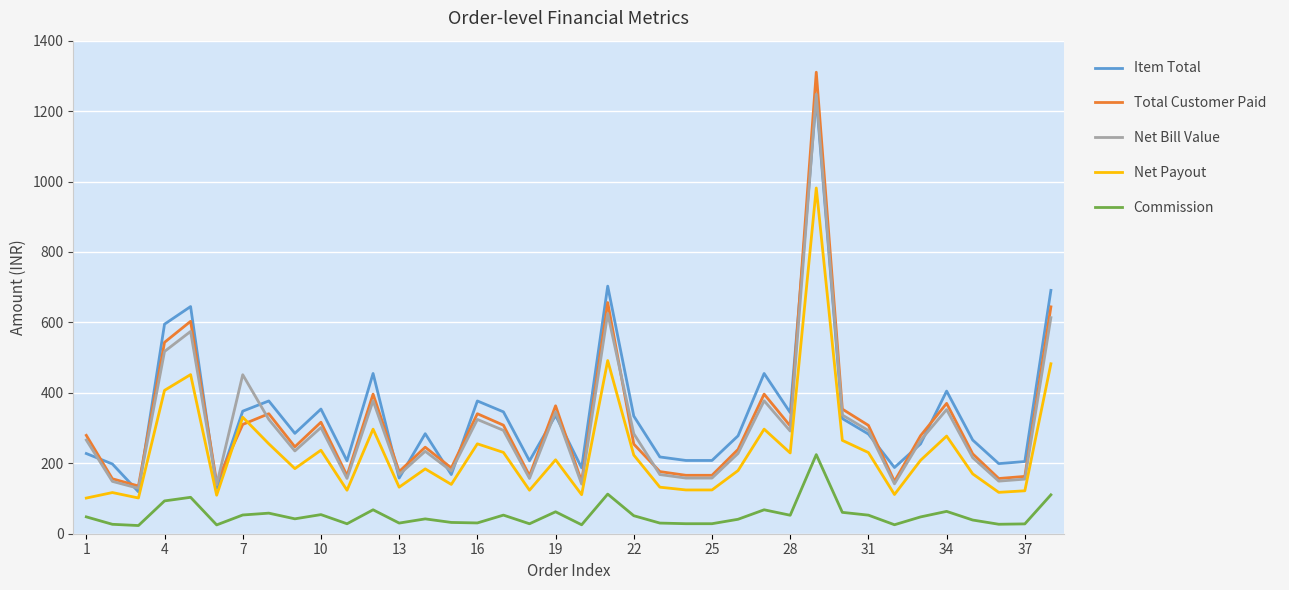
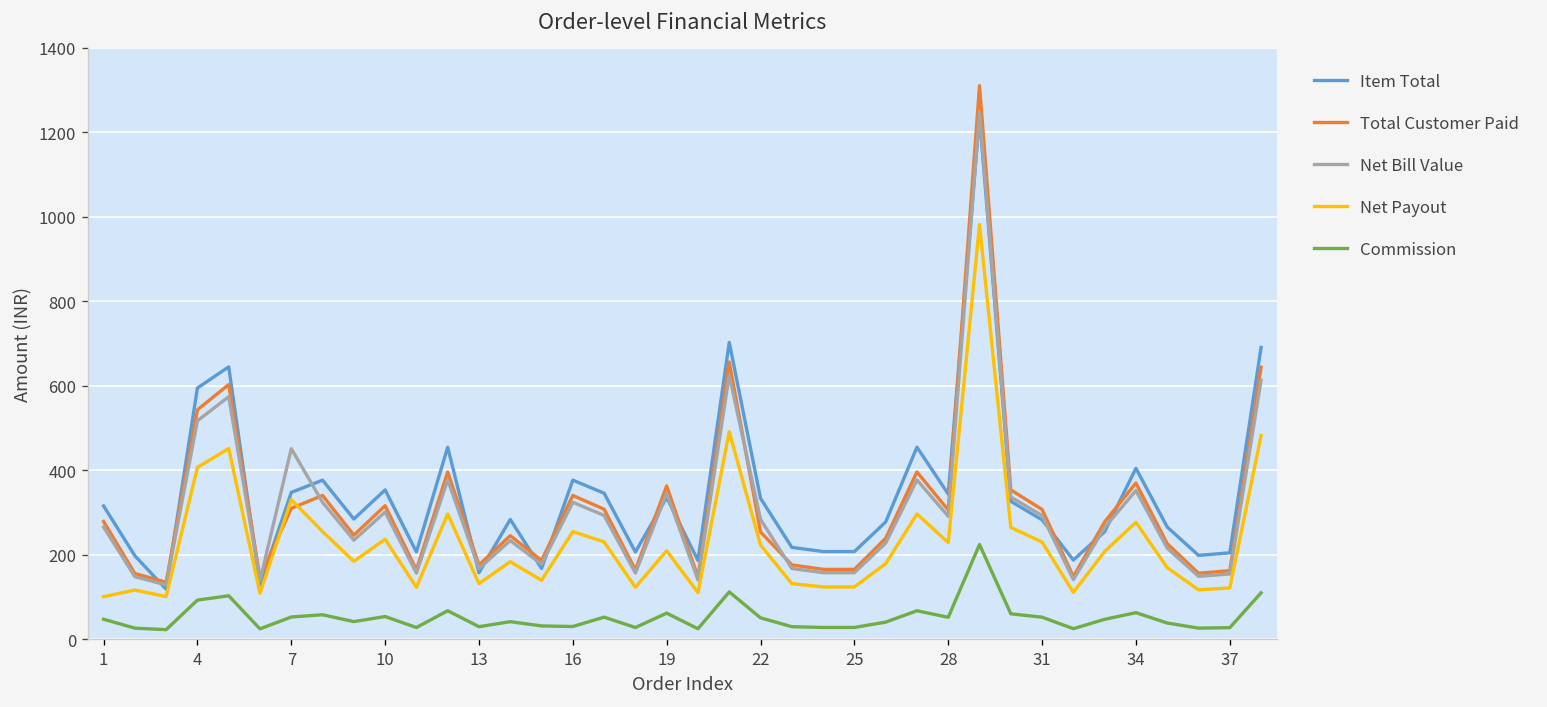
  {
    "Item Total": {
-     "1": 230,
+     "1": 320,
      "4": 600,
      "7": 350,
      "10": 350,
      "13": 160,
      "16": 380,
      "19": 340,
      "22": 330,
      "25": 210,
      "28": 340,
      "31": 280,
      "34": 410,
      "37": 210
    },
    "Total Customer Paid": {
      "1": 280,
      "4": 540,
      "7": 310,
      "10": 320,
      "13": 180,
      "16": 340,
      "19": 360,
      "22": 250,
      "25": 170,
      "28": 310,
      "31": 310,
      "34": 370,
      "37": 160
    },
    "Net Bill Value": {
      "1": 270,
      "4": 520,
      "7": 450,
      "10": 300,
      "13": 170,
      "16": 320,
      "19": 350,
      "22": 280,
      "25": 160,
      "28": 290,
      "31": 290,
      "34": 350,
      "37": 160
    },
    "Net Payout": {
      "1": 100,
      "4": 410,
      "7": 330,
      "10": 240,
      "13": 130,
      "16": 260,
      "19": 210,
      "22": 220,
      "25": 120,
      "28": 230,
      "31": 230,
      "34": 280,
      "37": 120
    },
    "Commission": {
      "1": 50,
      "4": 90,
      "7": 50,
      "10": 50,
      "13": 30,
      "16": 30,
      "19": 60,
      "22": 50,
      "25": 30,
      "28": 50,
      "31": 50,
      "34": 60,
      "37": 30
    }
  }
